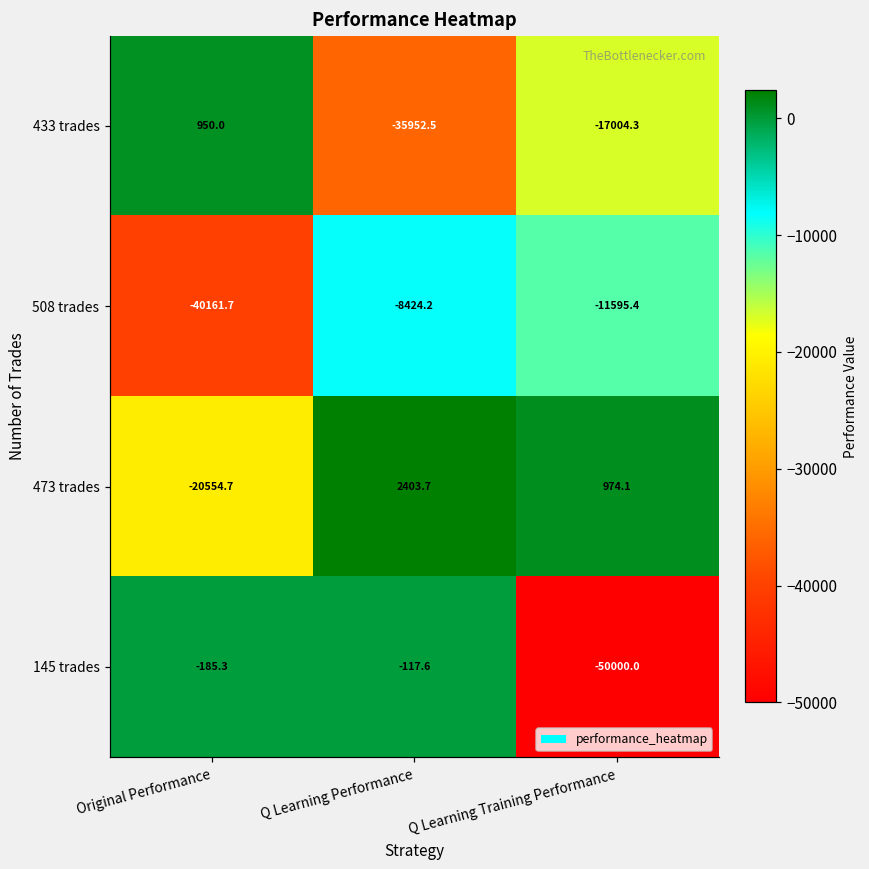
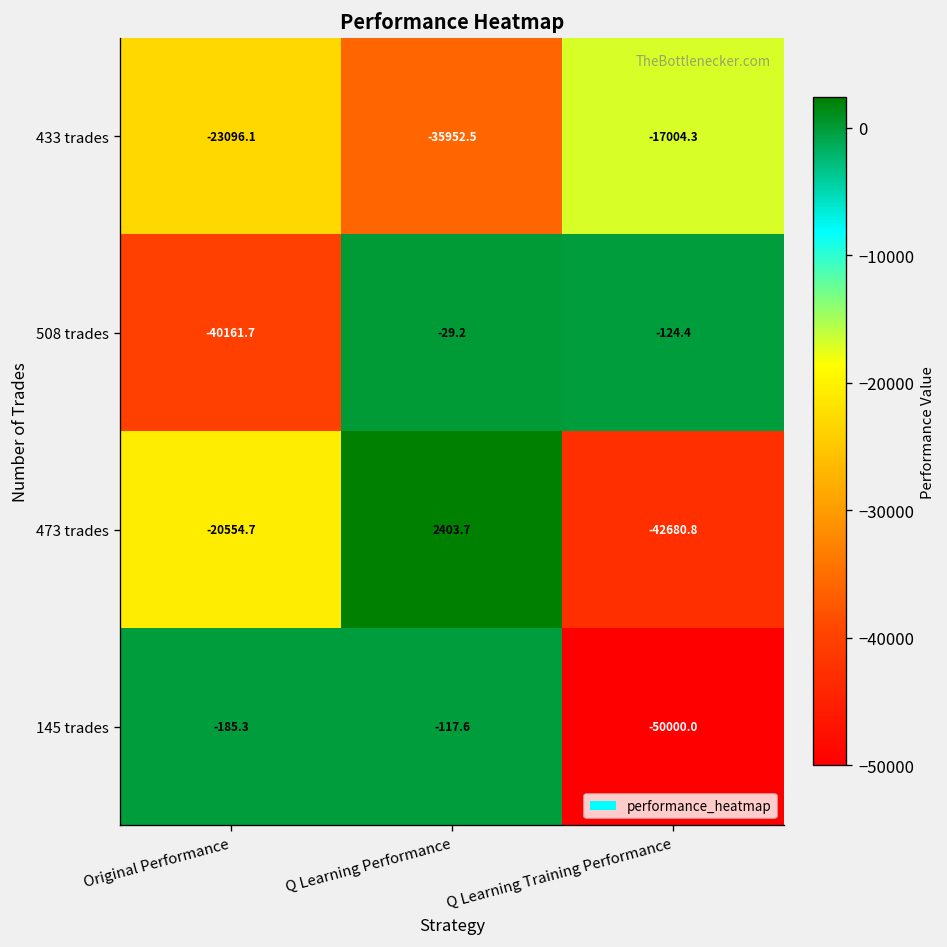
  {
    "433 trades": {
-     "Original Performance": 950.0,
+     "Original Performance": -23096.1,
      "Q Learning Performance": -35952.5
    },
    "508 trades": {
      "Original Performance": -40161.7,
-     "Q Learning Performance": -8424.2,
-     "Q Learning Training Performance": -11595.4
+     "Q Learning Performance": -29.2,
+     "Q Learning Training Performance": -124.4
    },
    "473 trades": {
      "Original Performance": -20554.7,
      "Q Learning Performance": 2403.7,
-     "Q Learning Training Performance": 974.1
+     "Q Learning Training Performance": -42680.8
    },
    "145 trades": {
      "Original Performance": -185.3,
      "Q Learning Performance": -117.6,
      "Q Learning Training Performance": -50000.0
    }
  }
